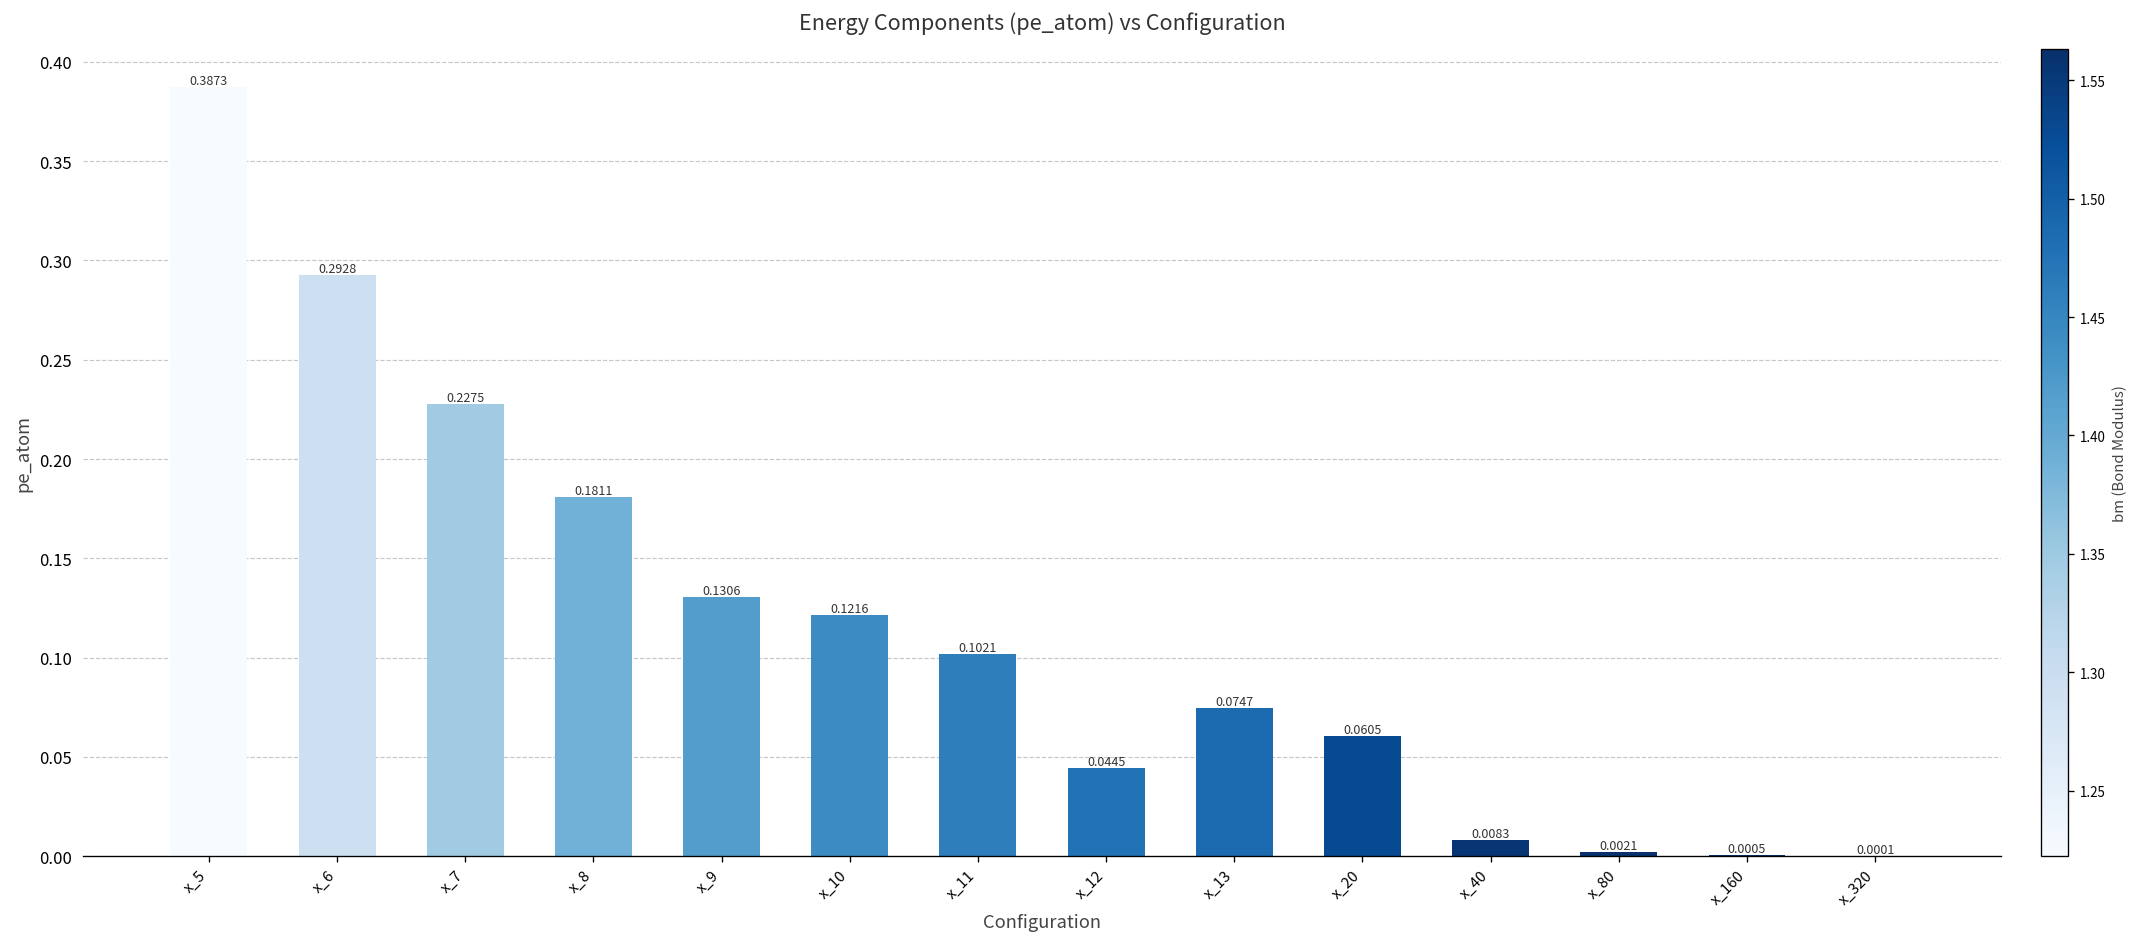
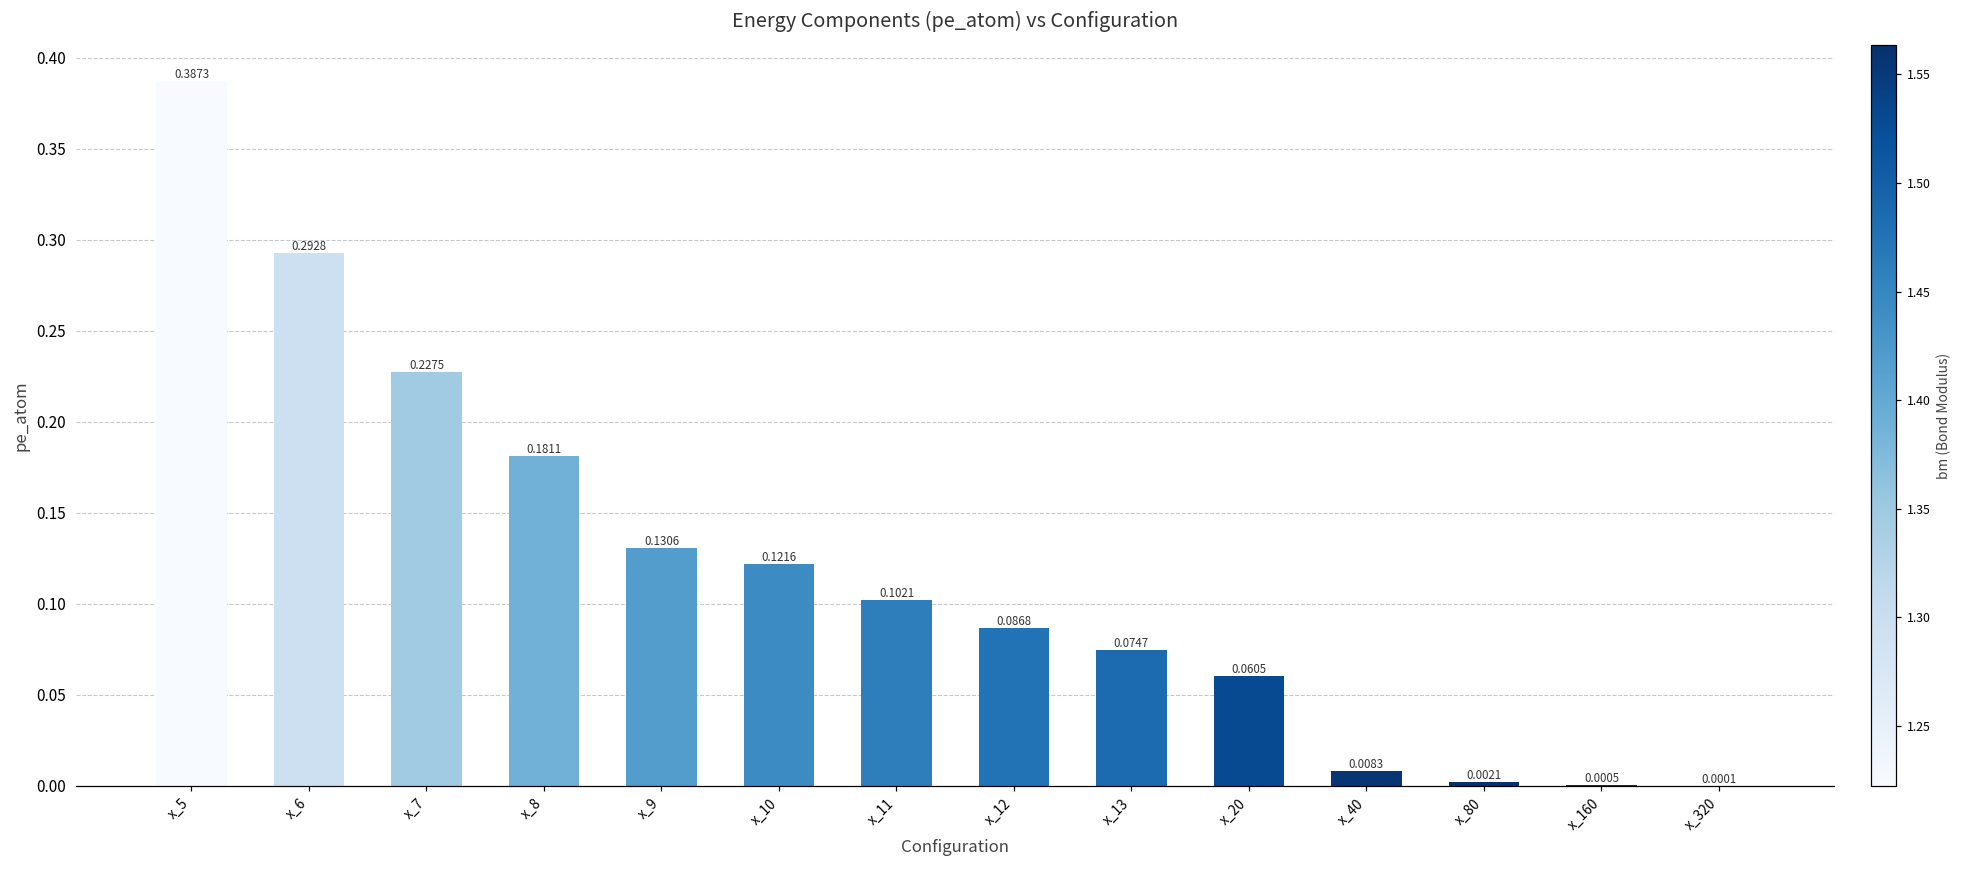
  {
    "x_5": 0.3873,
    "x_6": 0.2928,
    "x_7": 0.2275,
    "x_8": 0.1811,
    "x_9": 0.1306,
    "x_10": 0.1216,
    "x_11": 0.1021,
-   "x_12": 0.0445,
+   "x_12": 0.0868,
    "x_13": 0.0747,
    "x_20": 0.0605,
    "x_40": 0.0083,
    "x_80": 0.0021,
    "x_160": 0.0005,
    "x_320": 0.0001
  }
